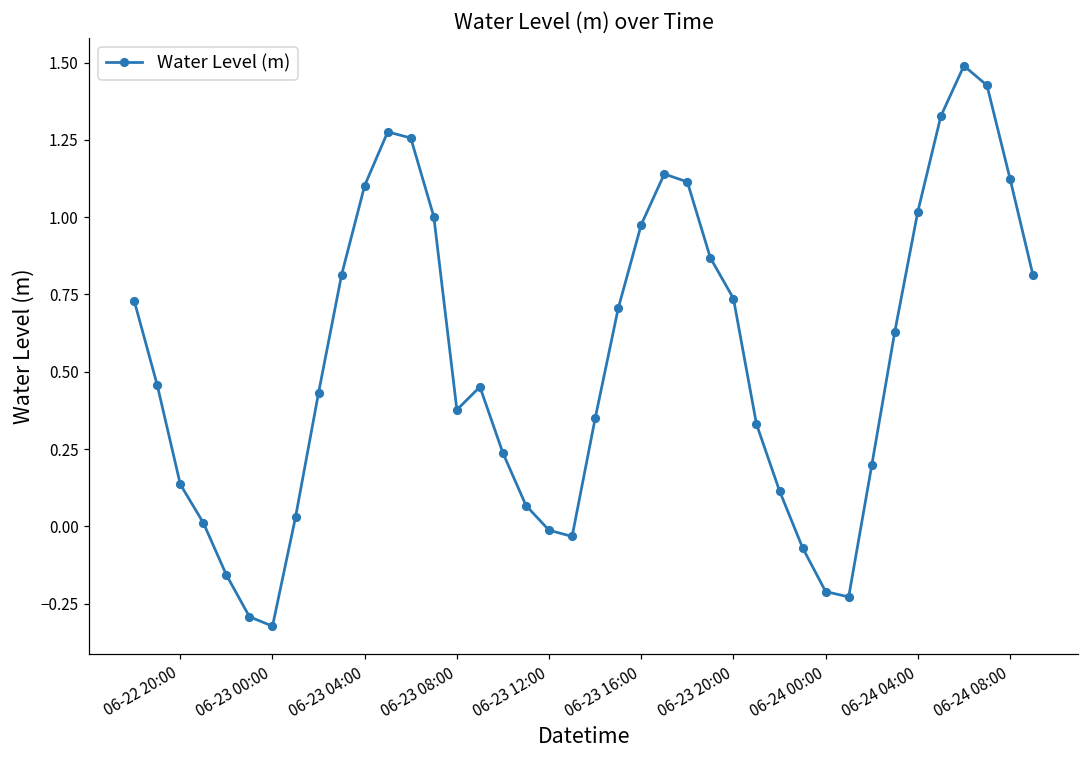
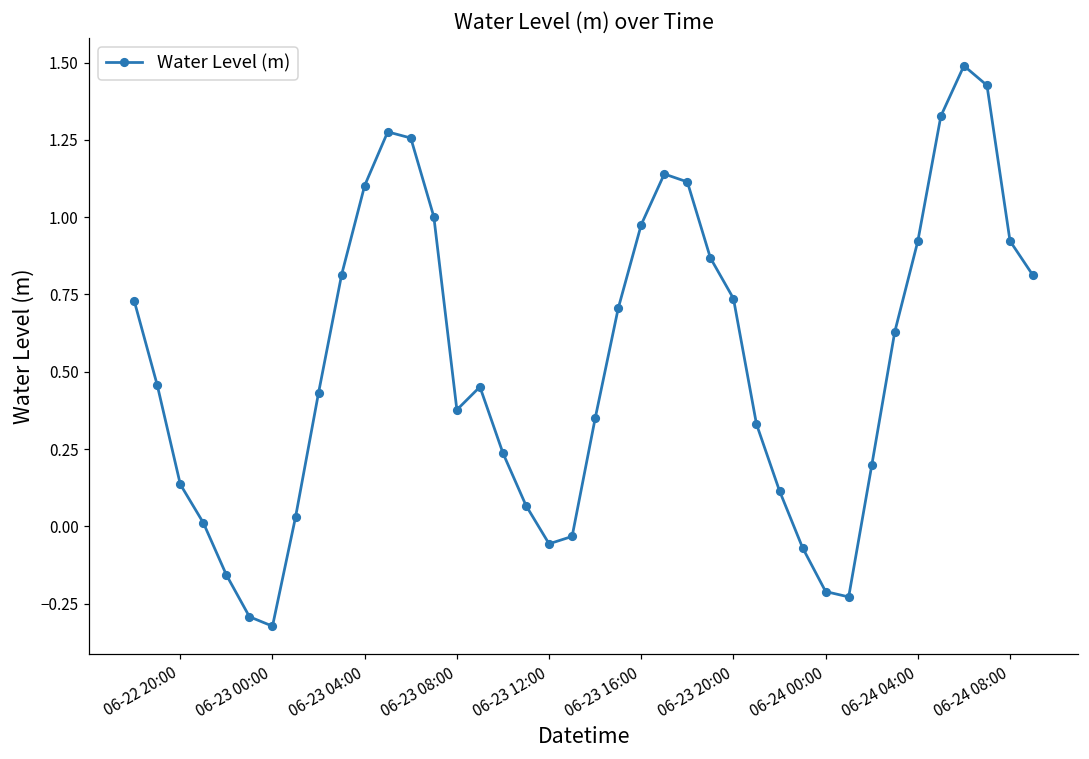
  {
    "06-22 20:00": 0.14,
    "06-23 00:00": -0.32,
    "06-23 04:00": 1.10,
    "06-23 08:00": 0.38,
-   "06-23 12:00": -0.01,
+   "06-23 12:00": -0.06,
    "06-23 16:00": 0.98,
    "06-23 20:00": 0.74,
    "06-24 00:00": -0.21,
-   "06-24 04:00": 1.02,
-   "06-24 08:00": 1.12
+   "06-24 04:00": 0.92,
+   "06-24 08:00": 0.92
  }
